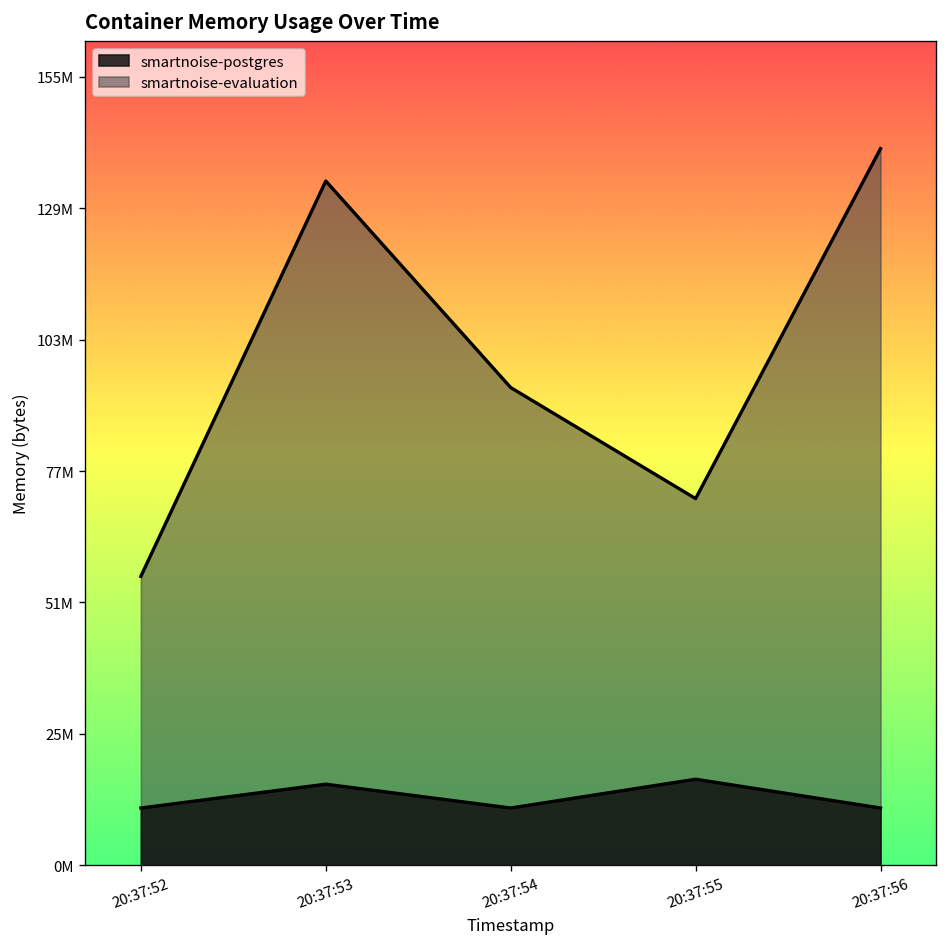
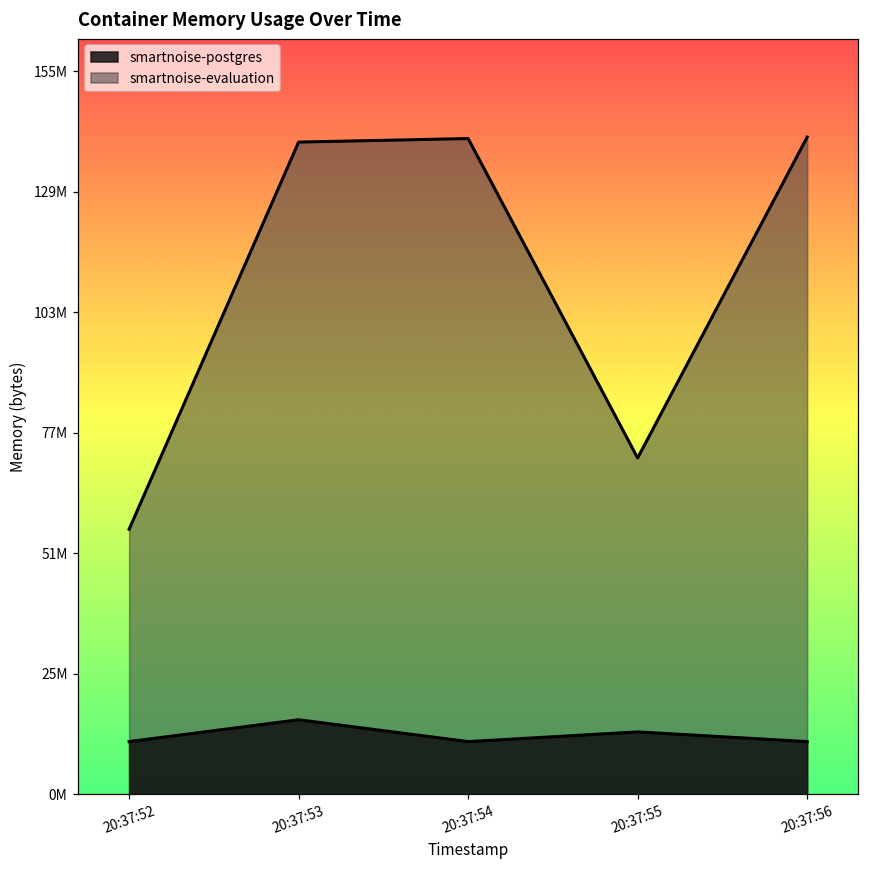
  {
    "smartnoise-postgres": {
      "20:37:52": 11000000,
      "20:37:53": 16000000,
      "20:37:54": 11000000,
-     "20:37:55": 17000000,
+     "20:37:55": 13000000,
      "20:37:56": 11000000
    },
    "smartnoise-evaluation": {
      "20:37:52": 57000000,
-     "20:37:53": 135000000,
-     "20:37:54": 94000000,
+     "20:37:53": 140000000,
+     "20:37:54": 141000000,
      "20:37:55": 72000000,
      "20:37:56": 141000000
    }
  }
